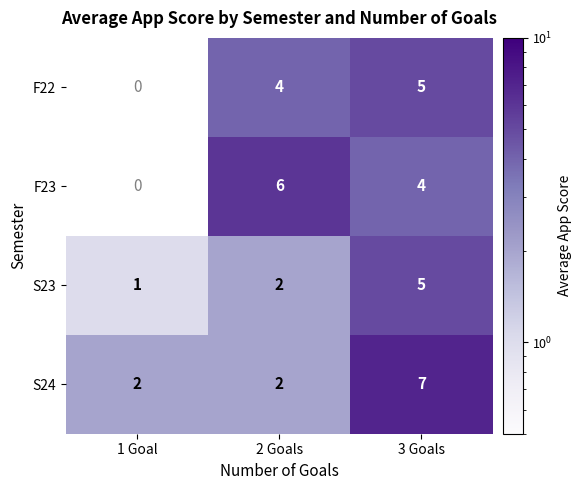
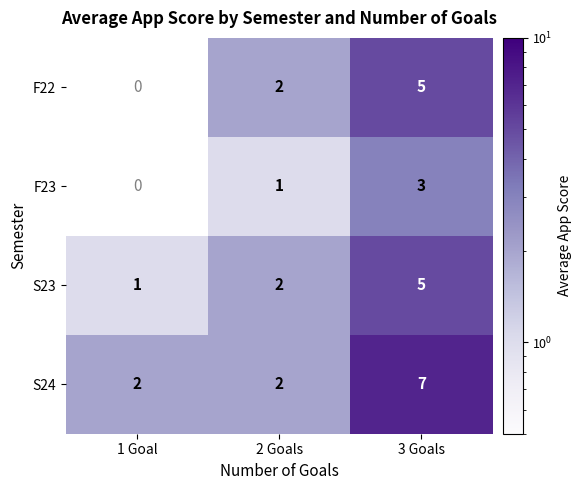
  {
    "F22": {
-     "2 Goals": 4,
+     "2 Goals": 2,
      "3 Goals": 5
    },
    "F23": {
-     "2 Goals": 6,
-     "3 Goals": 4
+     "2 Goals": 1,
+     "3 Goals": 3
    },
    "S23": {
      "1 Goal": 1,
      "2 Goals": 2,
      "3 Goals": 5
    },
    "S24": {
      "1 Goal": 2,
      "2 Goals": 2,
      "3 Goals": 7
    }
  }
